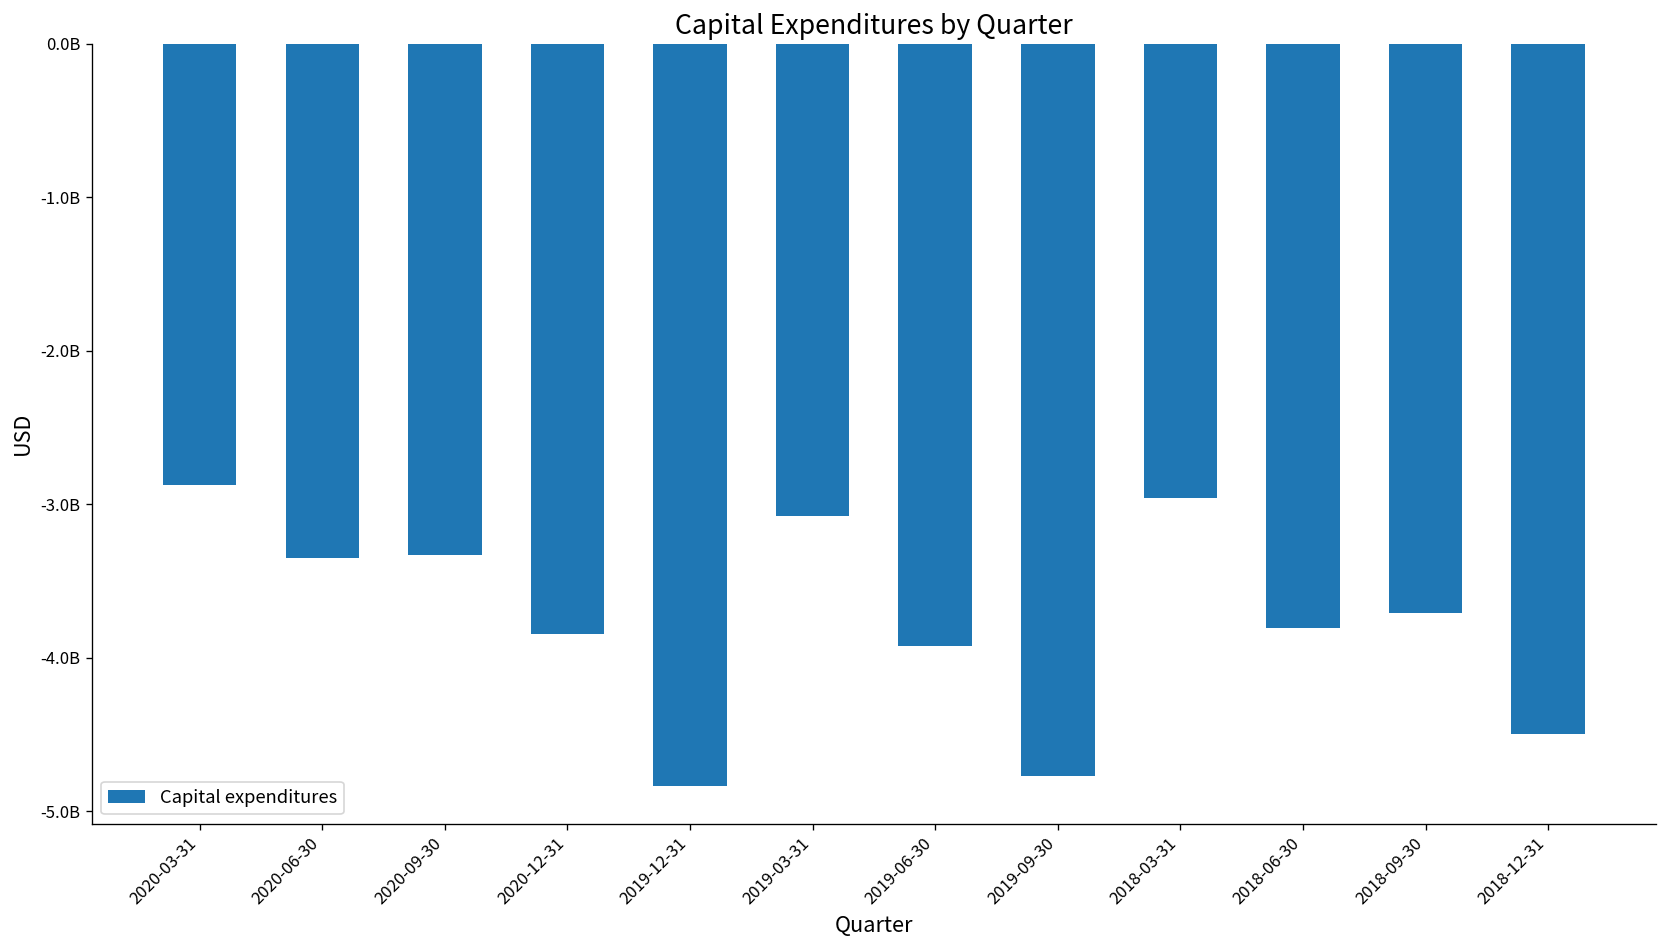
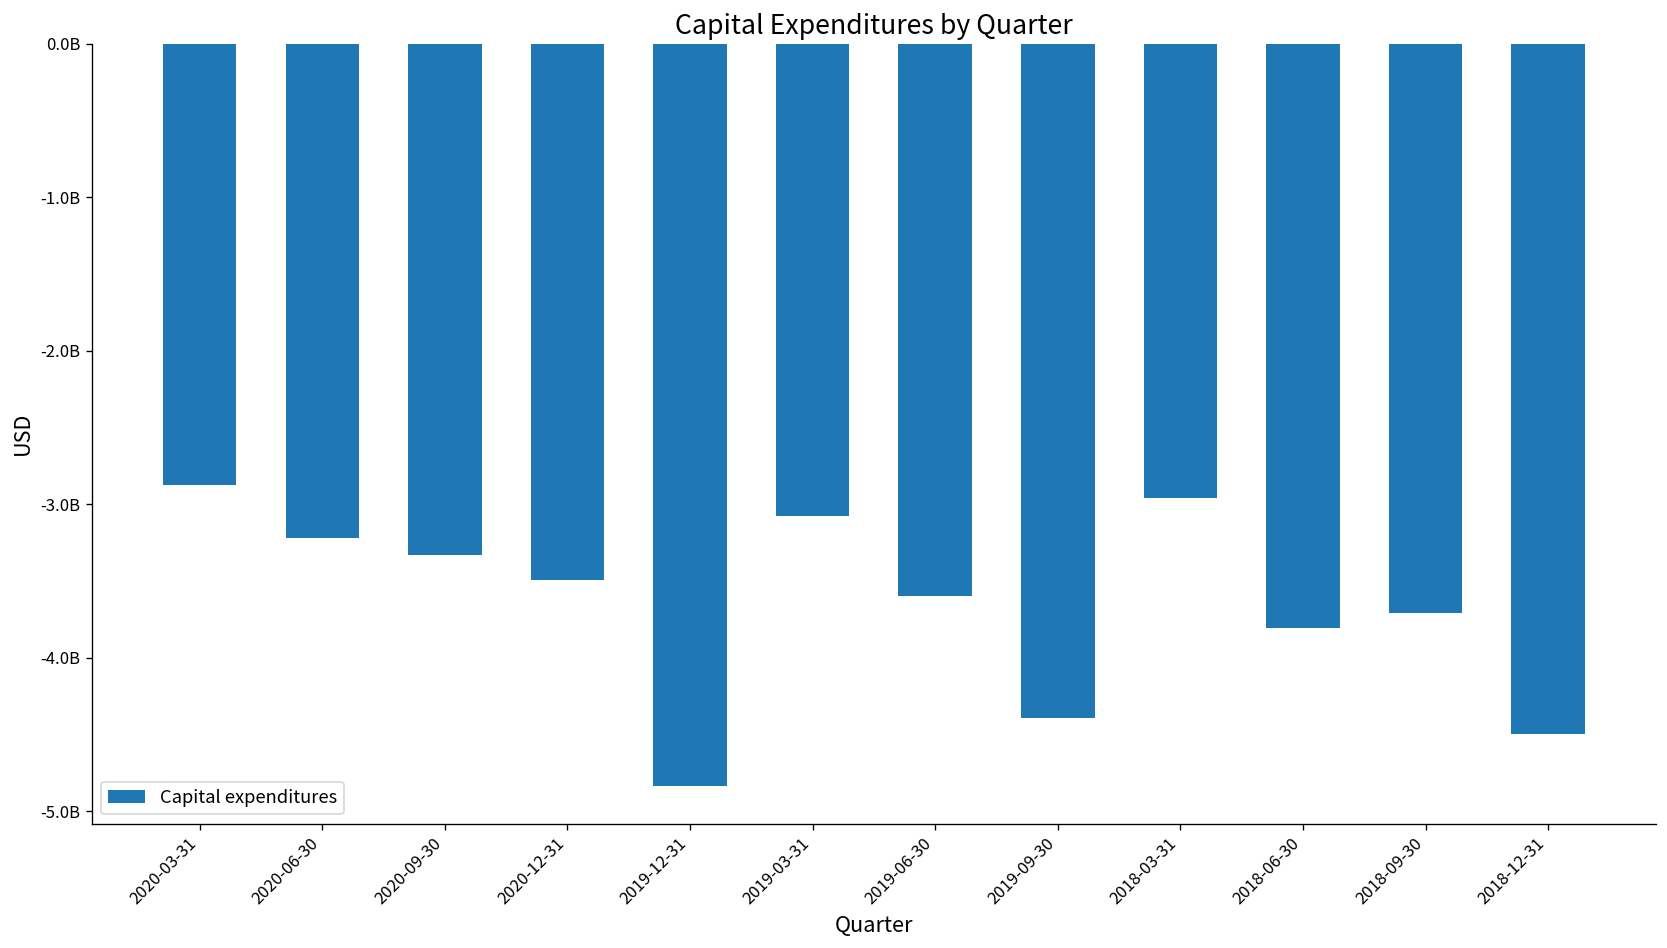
  {
    "2020-03-31": -2870000000,
-   "2020-06-30": -3350000000,
+   "2020-06-30": -3220000000,
    "2020-09-30": -3330000000,
-   "2020-12-31": -3850000000,
+   "2020-12-31": -3500000000,
    "2019-12-31": -4840000000,
    "2019-03-31": -3080000000,
-   "2019-06-30": -3930000000,
-   "2019-09-30": -4770000000,
+   "2019-06-30": -3600000000,
+   "2019-09-30": -4390000000,
    "2018-03-31": -2960000000,
    "2018-06-30": -3810000000,
    "2018-09-30": -3710000000,
    "2018-12-31": -4500000000
  }
